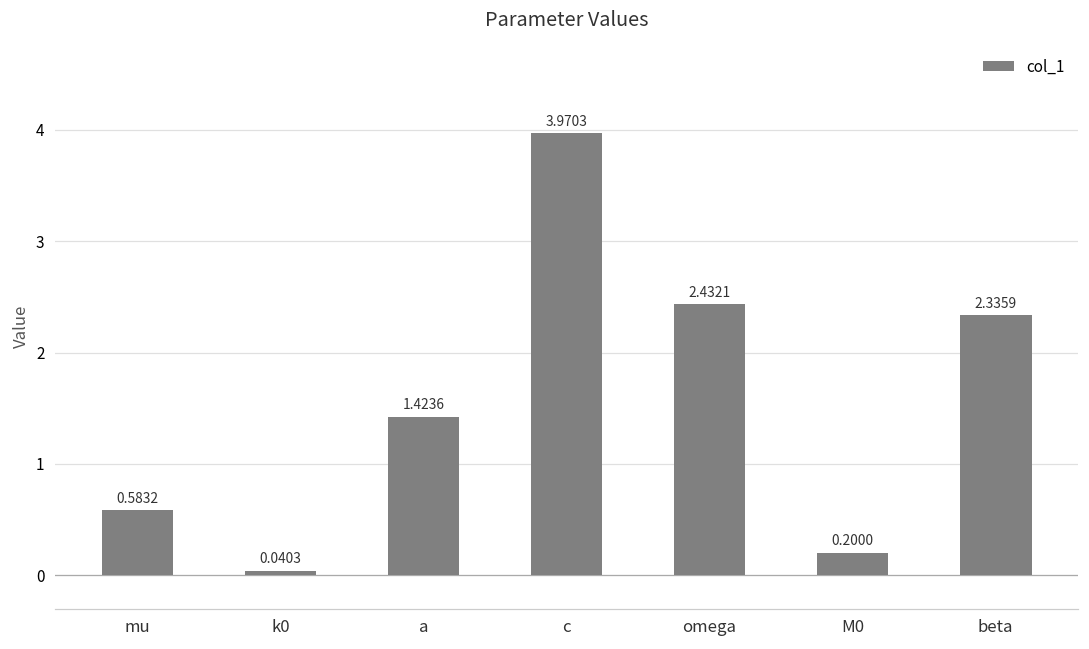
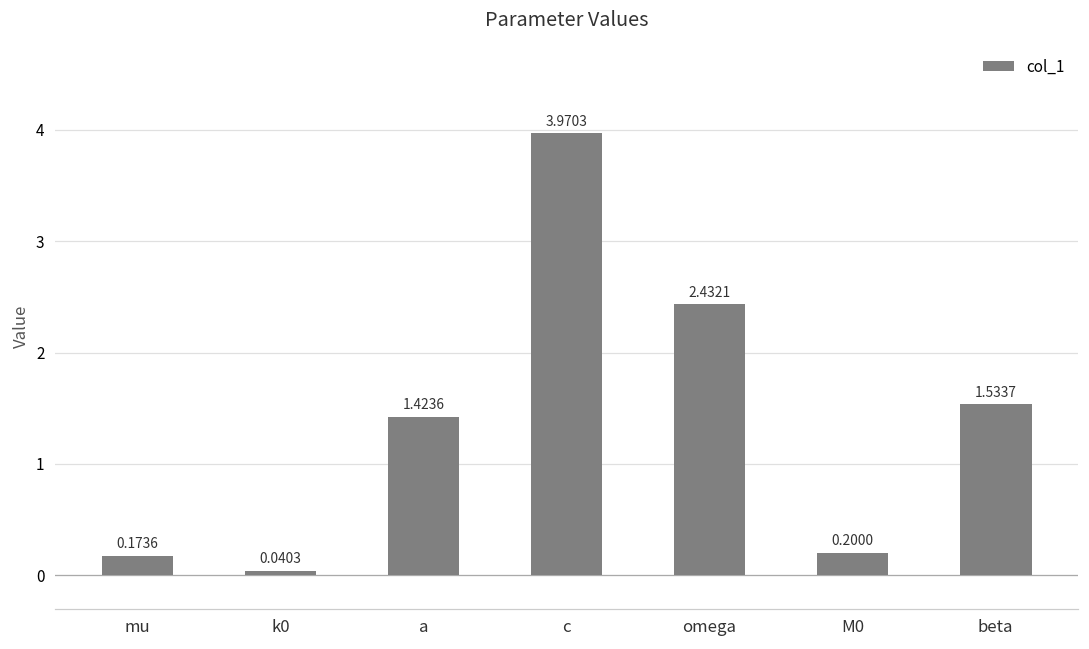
  {
-   "mu": 0.5832,
+   "mu": 0.1736,
    "k0": 0.0403,
    "a": 1.4236,
    "c": 3.9703,
    "omega": 2.4321,
    "M0": 0.2000,
-   "beta": 2.3359
+   "beta": 1.5337
  }
